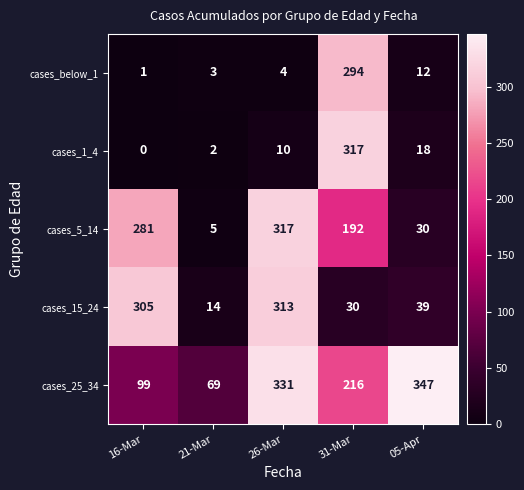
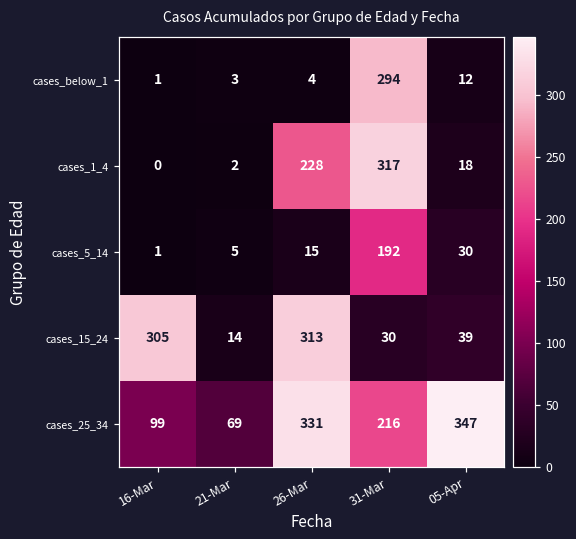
  {
    "cases_below_1": {
      "16-Mar": 1,
      "21-Mar": 3,
      "26-Mar": 4,
      "31-Mar": 294,
      "05-Apr": 12
    },
    "cases_1_4": {
      "16-Mar": 0,
      "21-Mar": 2,
-     "26-Mar": 10,
+     "26-Mar": 228,
      "31-Mar": 317,
      "05-Apr": 18
    },
    "cases_5_14": {
-     "16-Mar": 281,
+     "16-Mar": 1,
      "21-Mar": 5,
-     "26-Mar": 317,
+     "26-Mar": 15,
      "31-Mar": 192,
      "05-Apr": 30
    },
    "cases_15_24": {
      "16-Mar": 305,
      "21-Mar": 14,
      "26-Mar": 313,
      "31-Mar": 30,
      "05-Apr": 39
    },
    "cases_25_34": {
      "16-Mar": 99,
      "21-Mar": 69,
      "26-Mar": 331,
      "31-Mar": 216,
      "05-Apr": 347
    }
  }
